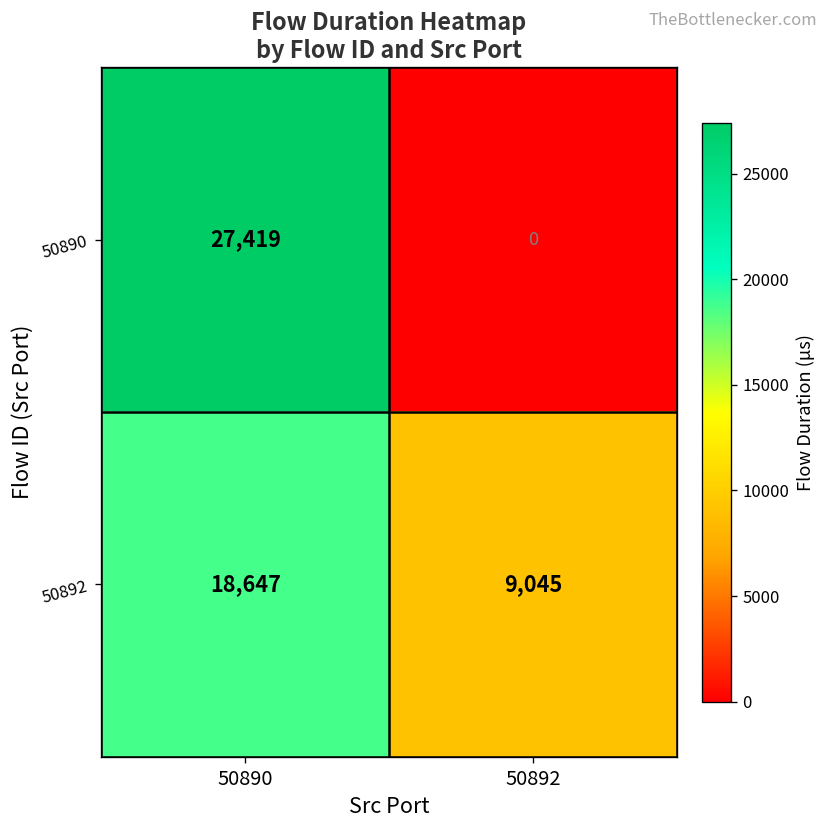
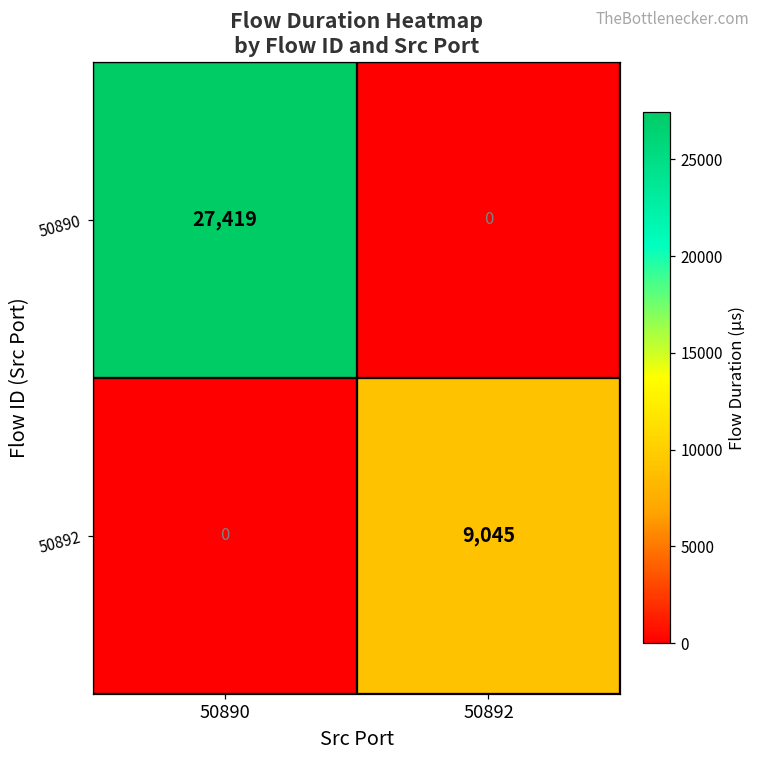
  {
    "50890": {
      "50890": "27,419",
      "50892": "0"
    },
    "50892": {
-     "50890": "18,647",
+     "50890": "0",
      "50892": "9,045"
    }
  }
